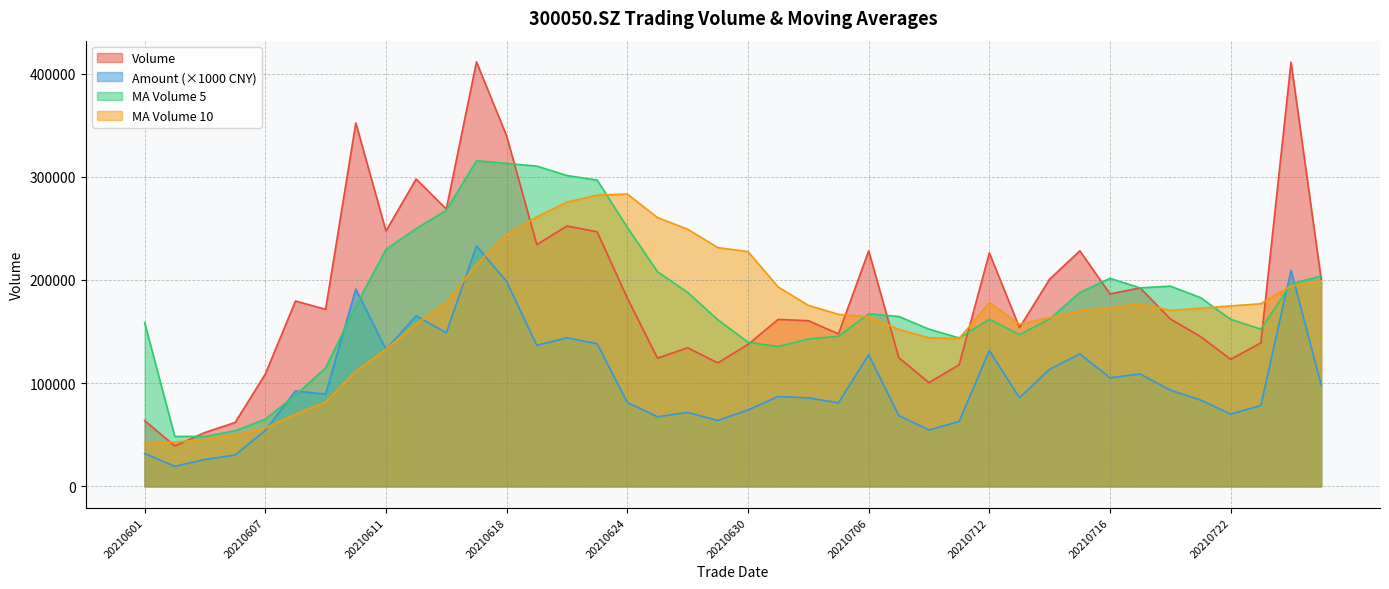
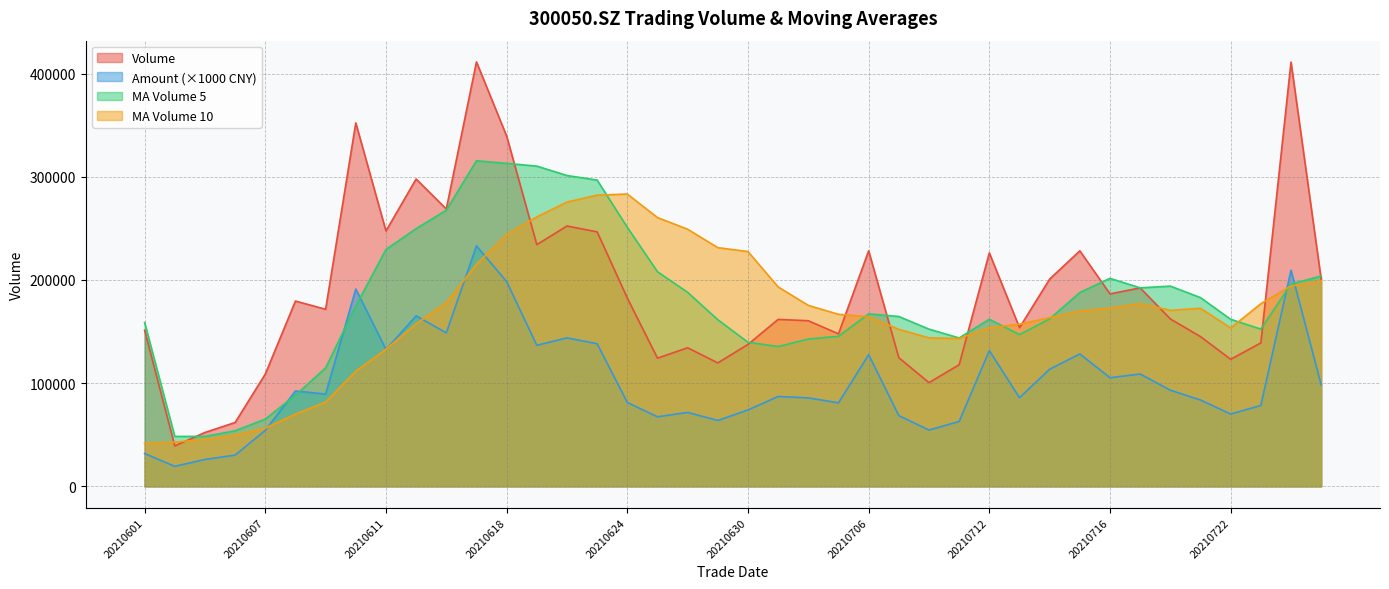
  {
    "Volume": {
-     "20210601": 64000,
+     "20210601": 151000,
      "20210607": 109000,
      "20210611": 247000,
      "20210618": 339000,
      "20210624": 182000,
      "20210706": 228000,
      "20210712": 226000,
      "20210716": 186000,
      "20210722": 123000
    },
    "Amount (×1000 CNY)": {
      "20210601": 32000,
      "20210618": 198000,
      "20210624": 81000,
      "20210630": 74000,
      "20210706": 128000,
      "20210712": 132000,
      "20210716": 105000,
      "20210722": 70000
    },
    "MA Volume 5": {
      "20210601": 159000,
      "20210607": 65000,
      "20210611": 230000,
      "20210618": 313000,
      "20210624": 251000,
      "20210706": 167000,
      "20210712": 162000,
      "20210716": 202000,
      "20210722": 162000
    },
    "MA Volume 10": {
      "20210601": 42000,
      "20210618": 244000,
      "20210624": 283000,
      "20210630": 228000,
      "20210706": 164000,
-     "20210712": 178000,
+     "20210712": 154000,
      "20210716": 173000,
-     "20210722": 175000
+     "20210722": 153000
    }
  }
